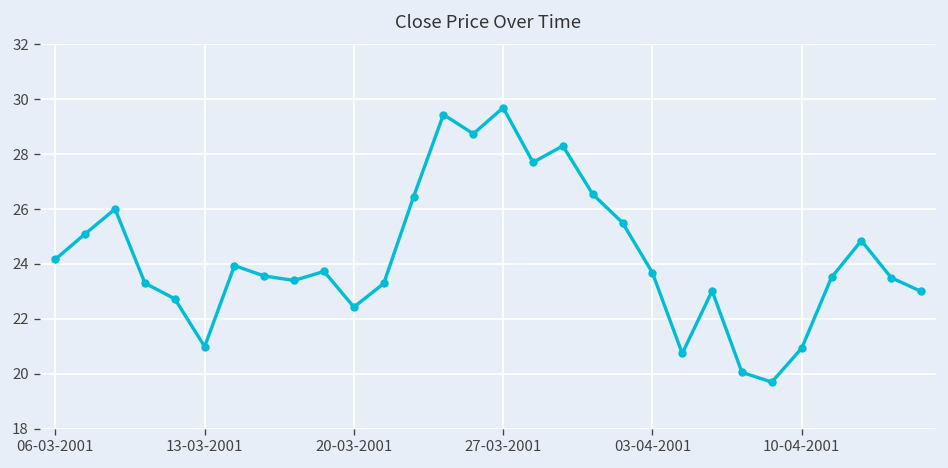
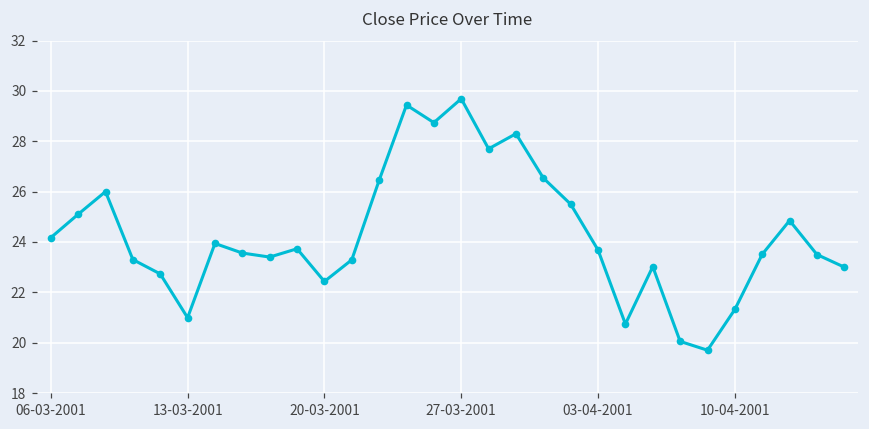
  {
    "06-03-2001": 24.2,
    "13-03-2001": 21.0,
    "20-03-2001": 22.4,
    "27-03-2001": 29.7,
    "03-04-2001": 23.7,
-   "10-04-2001": 20.9
+   "10-04-2001": 21.3
  }
